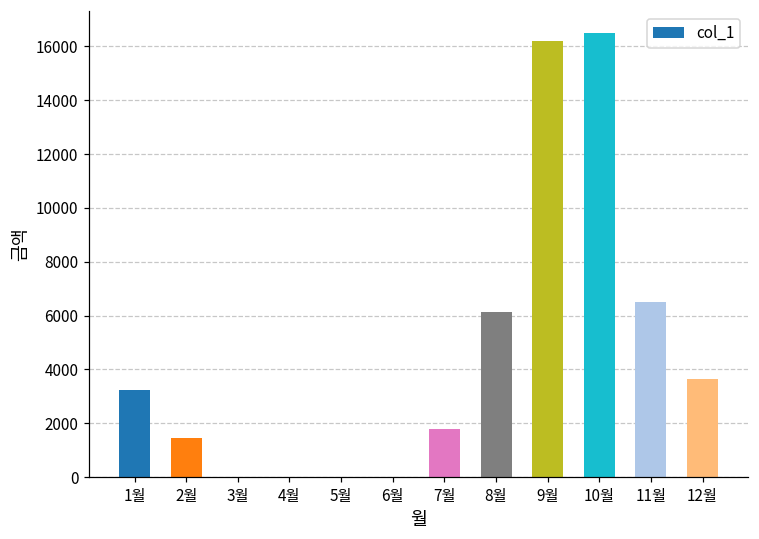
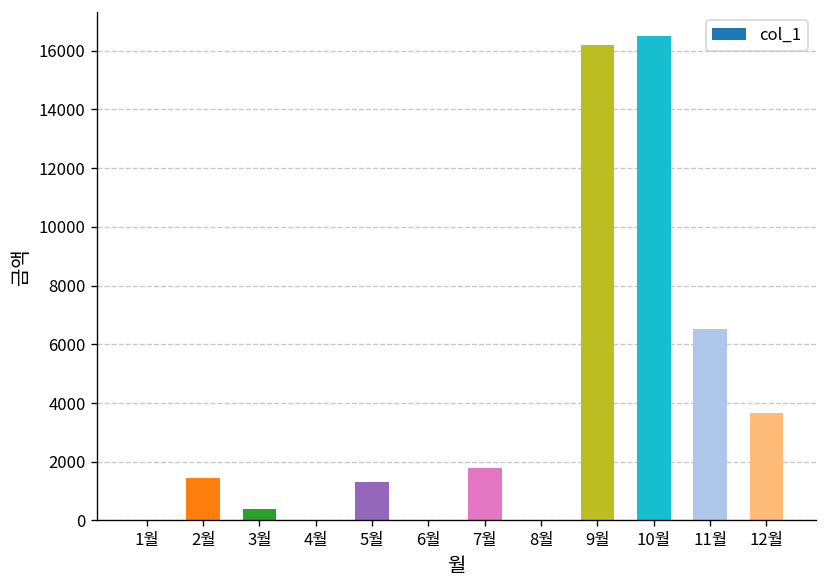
  {
-   "1월": 3200,
+   "1월": 0,
    "2월": 1500,
-   "3월": 0,
+   "3월": 400,
    "4월": 0,
-   "5월": 0,
+   "5월": 1300,
    "6월": 0,
    "7월": 1800,
-   "8월": 6100,
+   "8월": 0,
    "9월": 16200,
    "10월": 16500,
    "11월": 6500,
    "12월": 3700
  }
